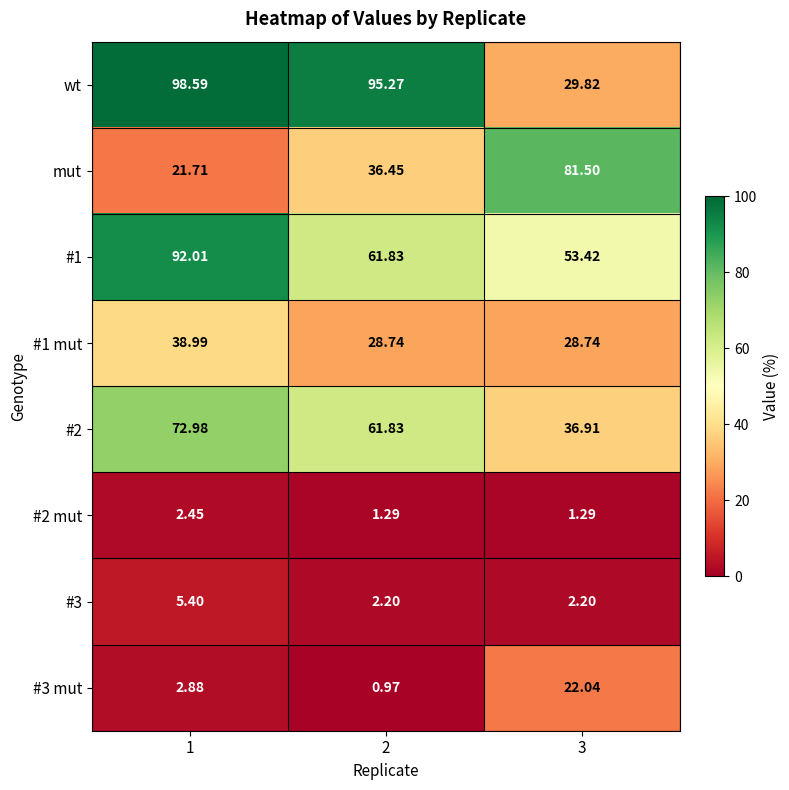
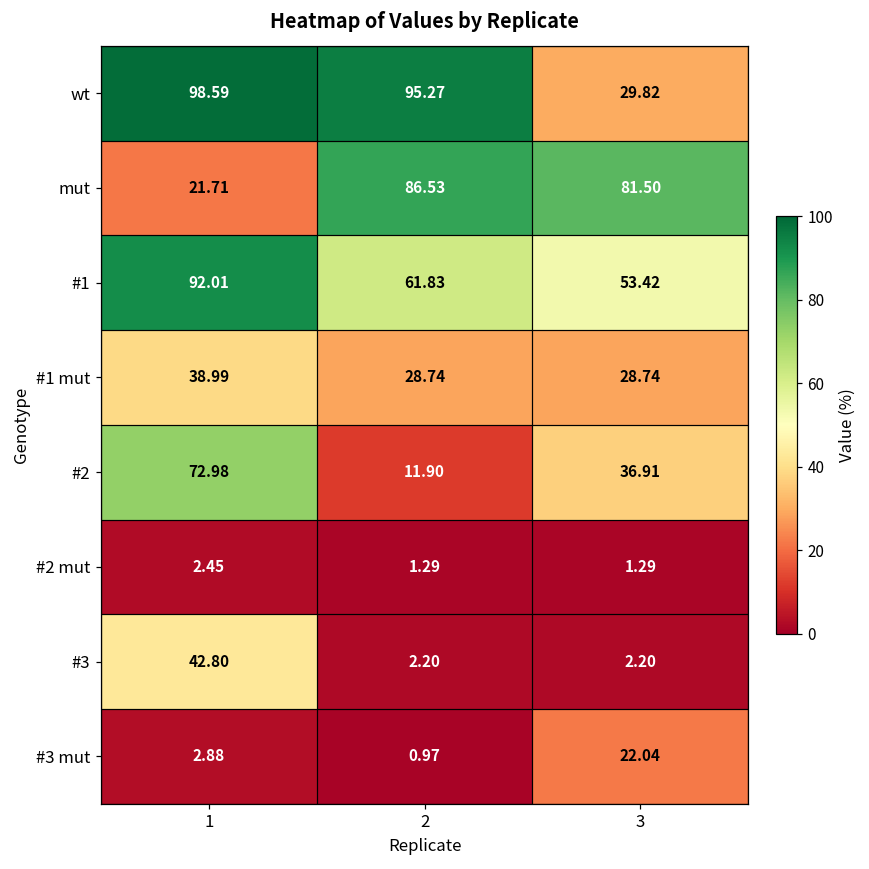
  {
    "wt": {
      "1": 98.59,
      "2": 95.27,
      "3": 29.82
    },
    "mut": {
      "1": 21.71,
-     "2": 36.45,
+     "2": 86.53,
      "3": 81.50
    },
    "#1": {
      "1": 92.01,
      "2": 61.83,
      "3": 53.42
    },
    "#1 mut": {
      "1": 38.99,
      "2": 28.74,
      "3": 28.74
    },
    "#2": {
      "1": 72.98,
-     "2": 61.83,
+     "2": 11.90,
      "3": 36.91
    },
    "#2 mut": {
      "1": 2.45,
      "2": 1.29,
      "3": 1.29
    },
    "#3": {
-     "1": 5.40,
+     "1": 42.80,
      "2": 2.20,
      "3": 2.20
    },
    "#3 mut": {
      "1": 2.88,
      "2": 0.97,
      "3": 22.04
    }
  }
